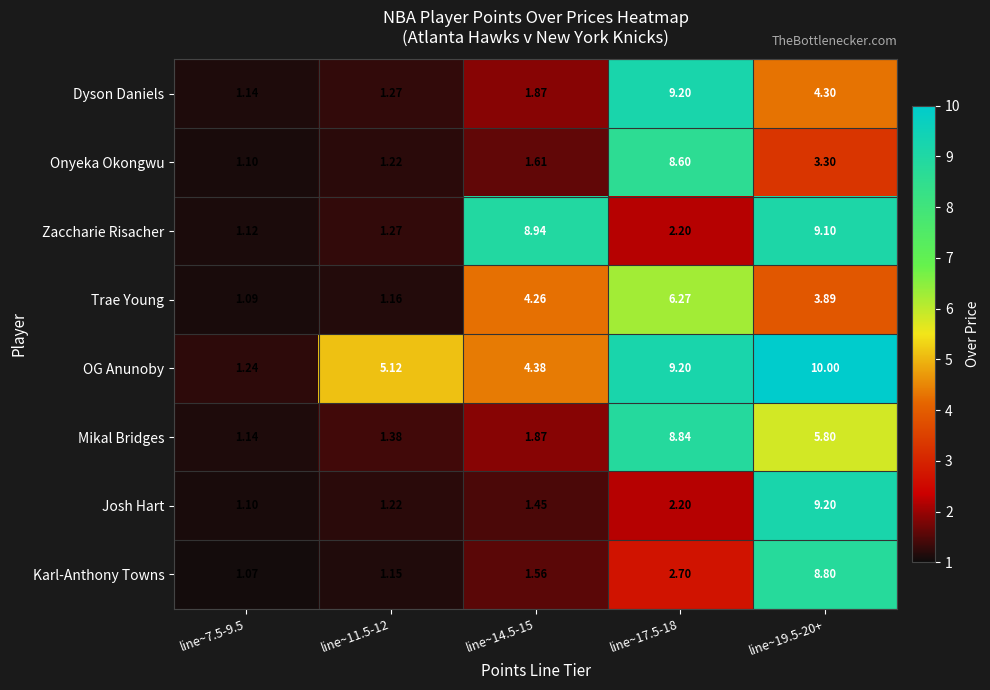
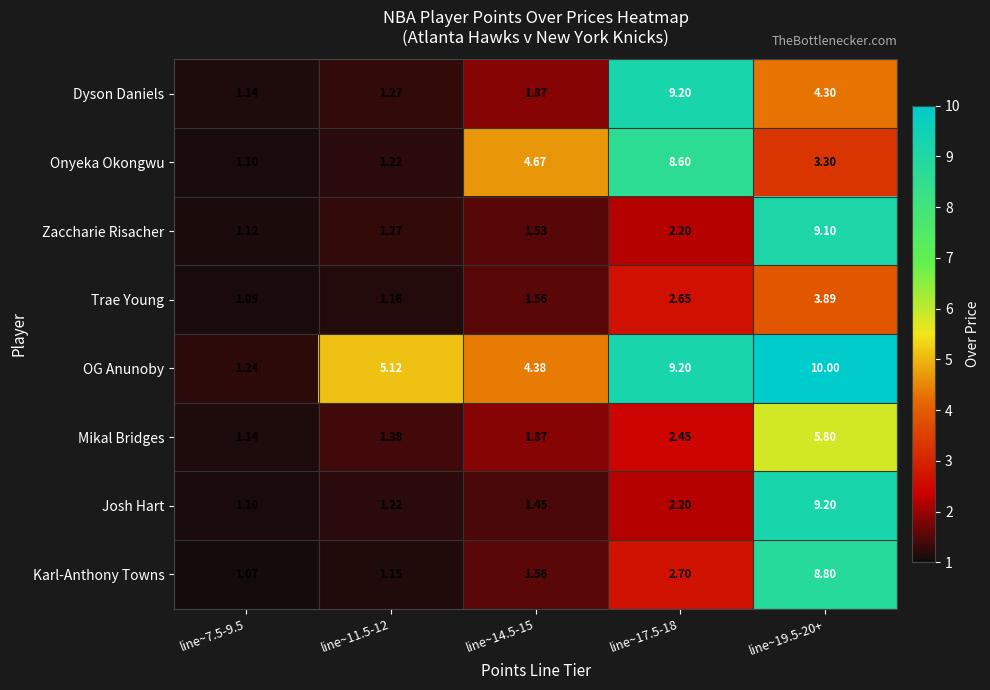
  {
    "Dyson Daniels": {
      "line~11.5-12": 1.27,
      "line~14.5-15": 1.87,
      "line~17.5-18": 9.20,
      "line~19.5-20+": 4.30
    },
    "Onyeka Okongwu": {
-     "line~14.5-15": 1.61,
+     "line~14.5-15": 4.67,
      "line~17.5-18": 8.60,
      "line~19.5-20+": 3.30
    },
    "Zaccharie Risacher": {
      "line~11.5-12": 1.27,
-     "line~14.5-15": 8.94,
+     "line~14.5-15": 1.53,
      "line~17.5-18": 2.20,
      "line~19.5-20+": 9.10
    },
    "Trae Young": {
-     "line~14.5-15": 4.26,
-     "line~17.5-18": 6.27,
+     "line~14.5-15": 1.56,
+     "line~17.5-18": 2.65,
      "line~19.5-20+": 3.89
    },
    "OG Anunoby": {
      "line~11.5-12": 5.12,
      "line~14.5-15": 4.38,
      "line~17.5-18": 9.20,
      "line~19.5-20+": 10.00
    },
    "Mikal Bridges": {
      "line~11.5-12": 1.38,
      "line~14.5-15": 1.87,
-     "line~17.5-18": 8.84,
+     "line~17.5-18": 2.45,
      "line~19.5-20+": 5.80
    },
    "Josh Hart": {
      "line~14.5-15": 1.45,
      "line~17.5-18": 2.20,
      "line~19.5-20+": 9.20
    },
    "Karl-Anthony Towns": {
      "line~14.5-15": 1.56,
      "line~17.5-18": 2.70,
      "line~19.5-20+": 8.80
    }
  }
